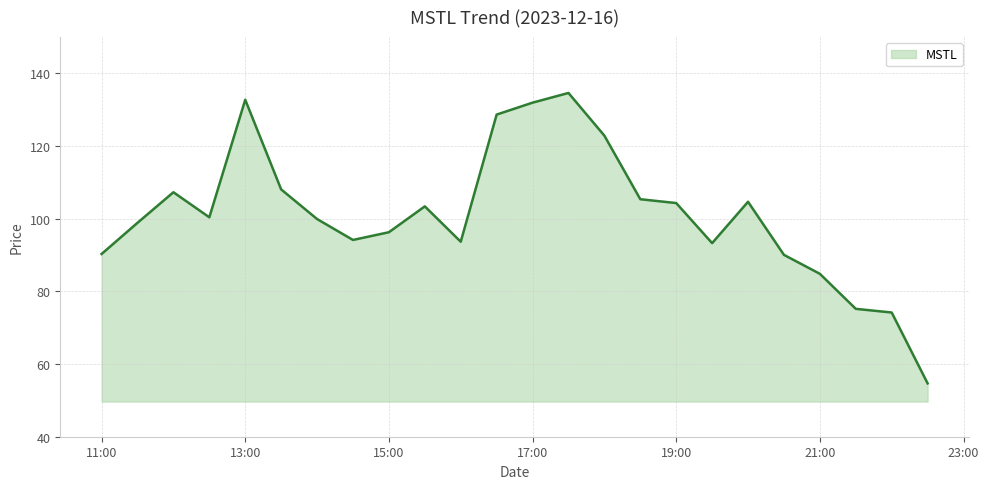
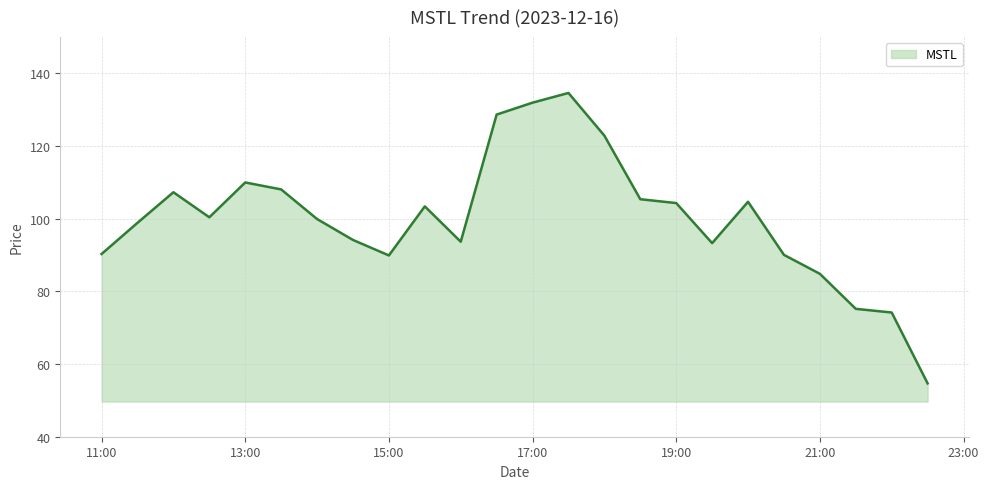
  {
    "11:00": 90,
-   "13:00": 133,
-   "15:00": 96,
+   "13:00": 110,
+   "15:00": 90,
    "17:00": 132,
    "19:00": 104,
    "21:00": 85
  }
